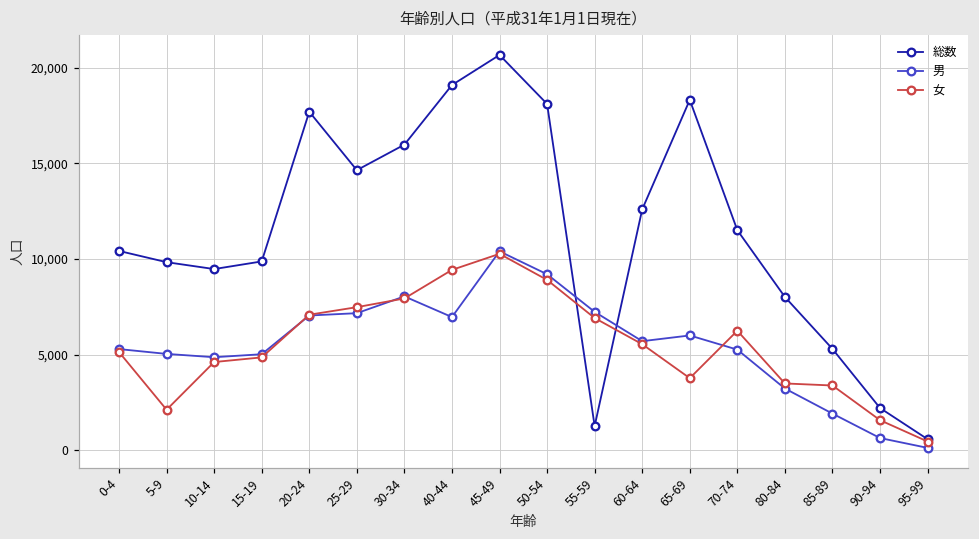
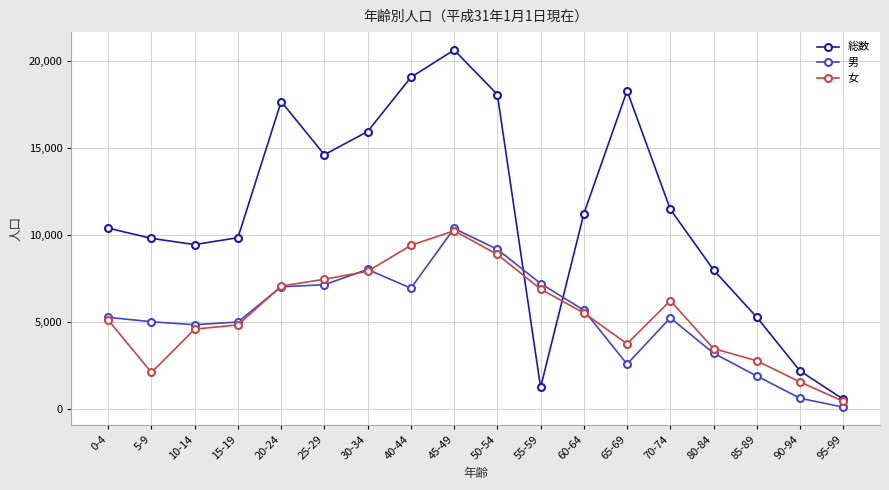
  {
    "総数": {
      "0-4": "10,400",
      "5-9": "9,800",
      "10-14": "9,500",
      "15-19": "9,900",
      "20-24": "17,700",
      "25-29": "14,600",
      "30-34": "16,000",
      "40-44": "19,100",
      "45-49": "20,700",
      "50-54": "18,100",
      "55-59": "1,300",
-     "60-64": "12,600",
+     "60-64": "11,200",
      "65-69": "18,300",
      "70-74": "11,500",
      "80-84": "8,000",
      "85-89": "5,300",
      "90-94": "2,200"
    },
    "男": {
      "0-4": "5,300",
      "5-9": "5,000",
      "10-14": "4,900",
      "15-19": "5,000",
      "25-29": "7,200",
      "40-44": "7,000",
      "50-54": "9,200",
      "55-59": "7,200",
      "60-64": "5,700",
-     "65-69": "6,000",
+     "65-69": "2,600",
      "70-74": "5,300",
      "80-84": "3,200",
      "85-89": "1,900",
      "90-94": "600",
      "95-99": "100"
    },
    "女": {
      "0-4": "5,100",
      "5-9": "2,100",
      "10-14": "4,600",
      "15-19": "4,900",
      "25-29": "7,500",
      "40-44": "9,400",
      "50-54": "8,900",
      "55-59": "6,900",
      "60-64": "5,500",
      "65-69": "3,800",
      "70-74": "6,200",
      "80-84": "3,500",
-     "85-89": "3,400",
+     "85-89": "2,800",
      "90-94": "1,600"
    }
  }
